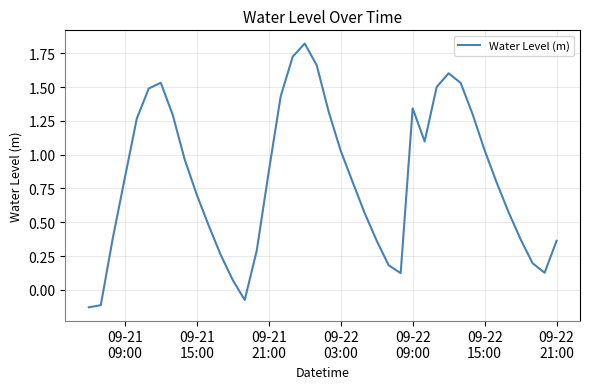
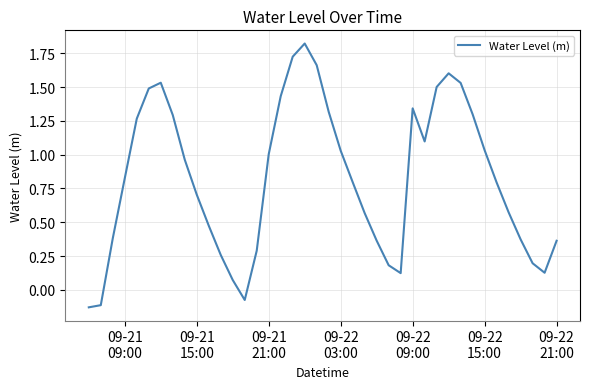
  {
    "09-21 09:00": 0.83,
    "09-21 15:00": 0.70,
-   "09-21 21:00": 0.87,
+   "09-21 21:00": 1.00,
    "09-22 03:00": 1.03,
    "09-22 09:00": 1.34,
    "09-22 15:00": 1.03,
    "09-22 21:00": 0.36
  }
